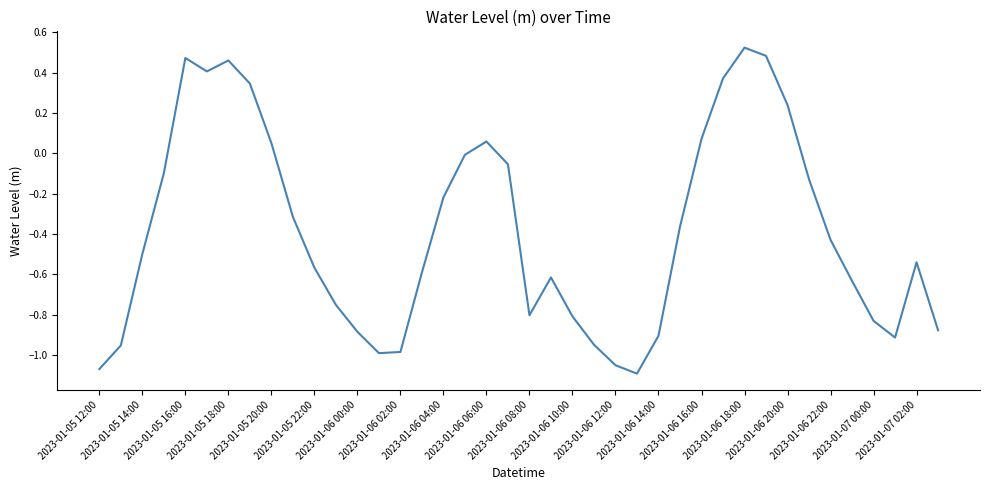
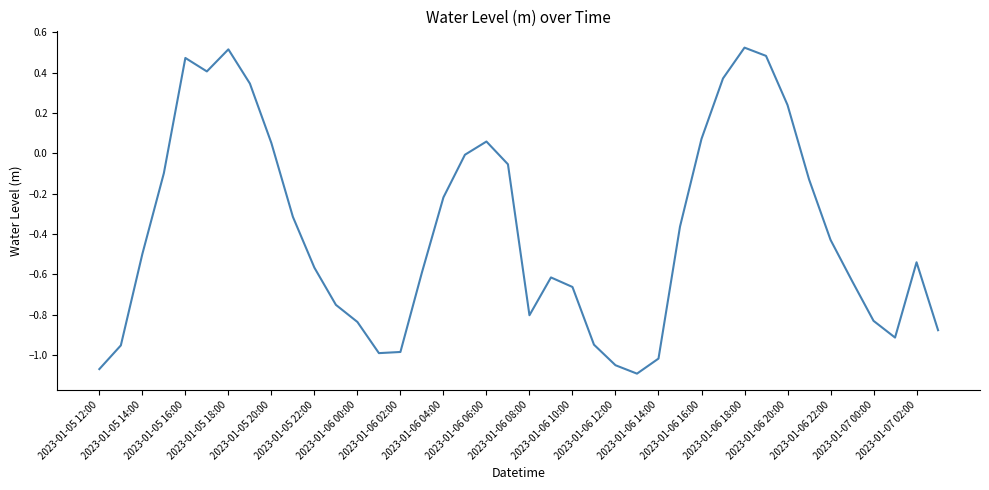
  {
    "2023-01-05 12:00": -1.07,
    "2023-01-05 14:00": -0.50,
    "2023-01-05 16:00": 0.47,
-   "2023-01-05 18:00": 0.46,
+   "2023-01-05 18:00": 0.52,
    "2023-01-05 20:00": 0.05,
    "2023-01-05 22:00": -0.57,
-   "2023-01-06 00:00": -0.88,
+   "2023-01-06 00:00": -0.84,
    "2023-01-06 02:00": -0.98,
    "2023-01-06 04:00": -0.22,
    "2023-01-06 06:00": 0.06,
    "2023-01-06 08:00": -0.80,
-   "2023-01-06 10:00": -0.81,
+   "2023-01-06 10:00": -0.66,
    "2023-01-06 12:00": -1.05,
-   "2023-01-06 14:00": -0.90,
+   "2023-01-06 14:00": -1.02,
    "2023-01-06 16:00": 0.07,
    "2023-01-06 18:00": 0.52,
    "2023-01-06 20:00": 0.24,
    "2023-01-06 22:00": -0.43,
    "2023-01-07 00:00": -0.83,
    "2023-01-07 02:00": -0.54
  }
